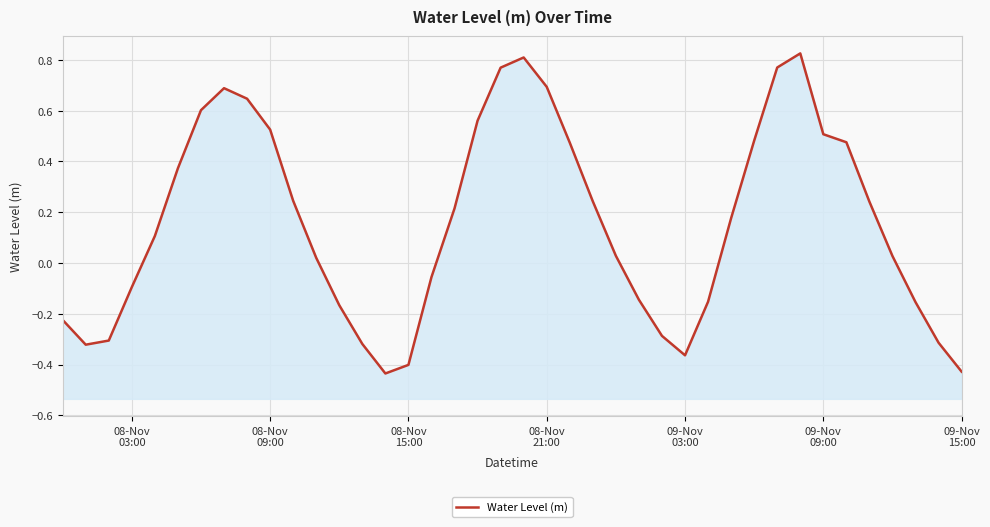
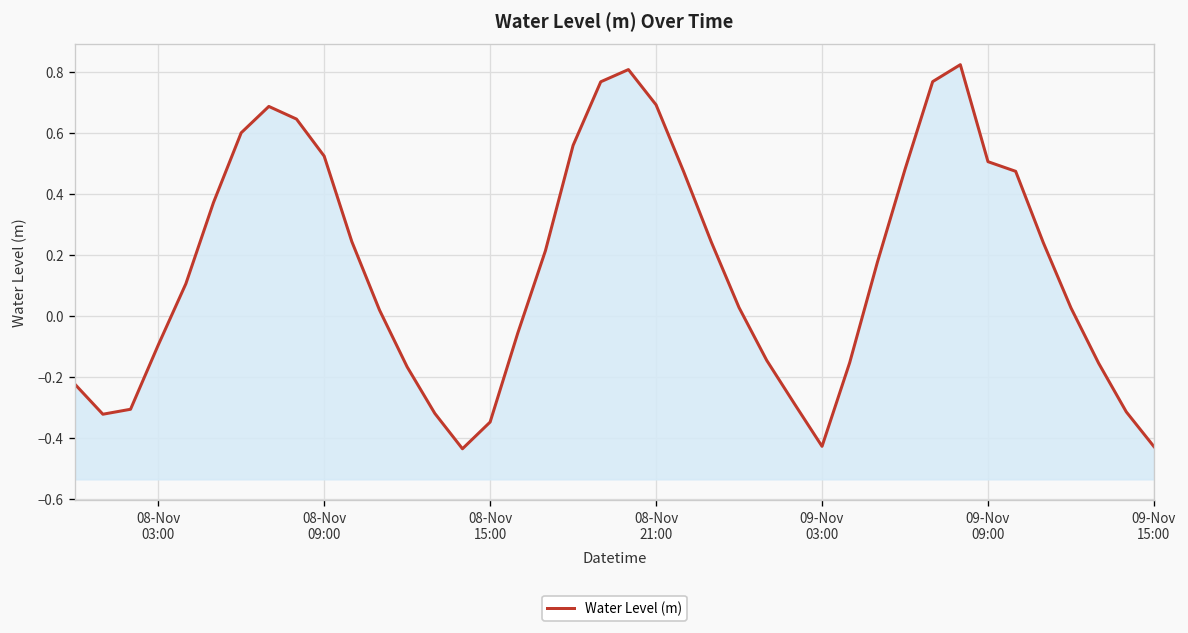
  {
    "08-Nov 03:00": -0.09,
    "08-Nov 09:00": 0.53,
-   "08-Nov 15:00": -0.40,
+   "08-Nov 15:00": -0.35,
    "08-Nov 21:00": 0.69,
-   "09-Nov 03:00": -0.36,
+   "09-Nov 03:00": -0.43,
    "09-Nov 09:00": 0.51,
    "09-Nov 15:00": -0.43
  }
